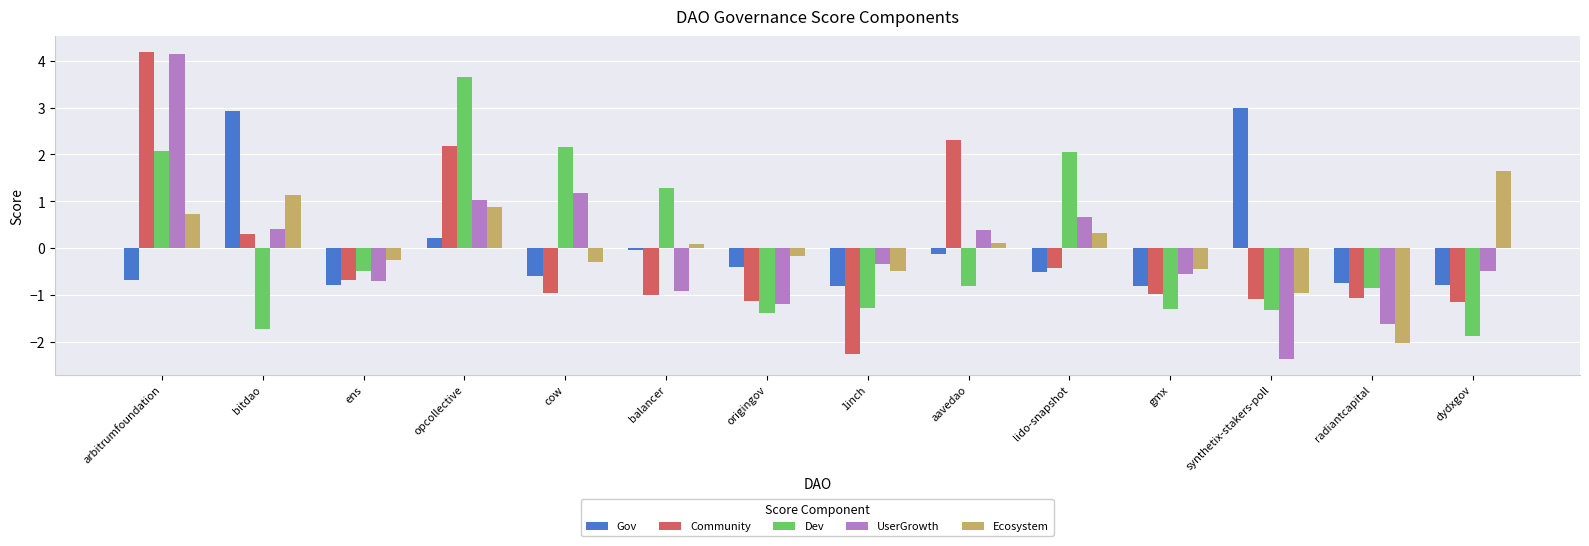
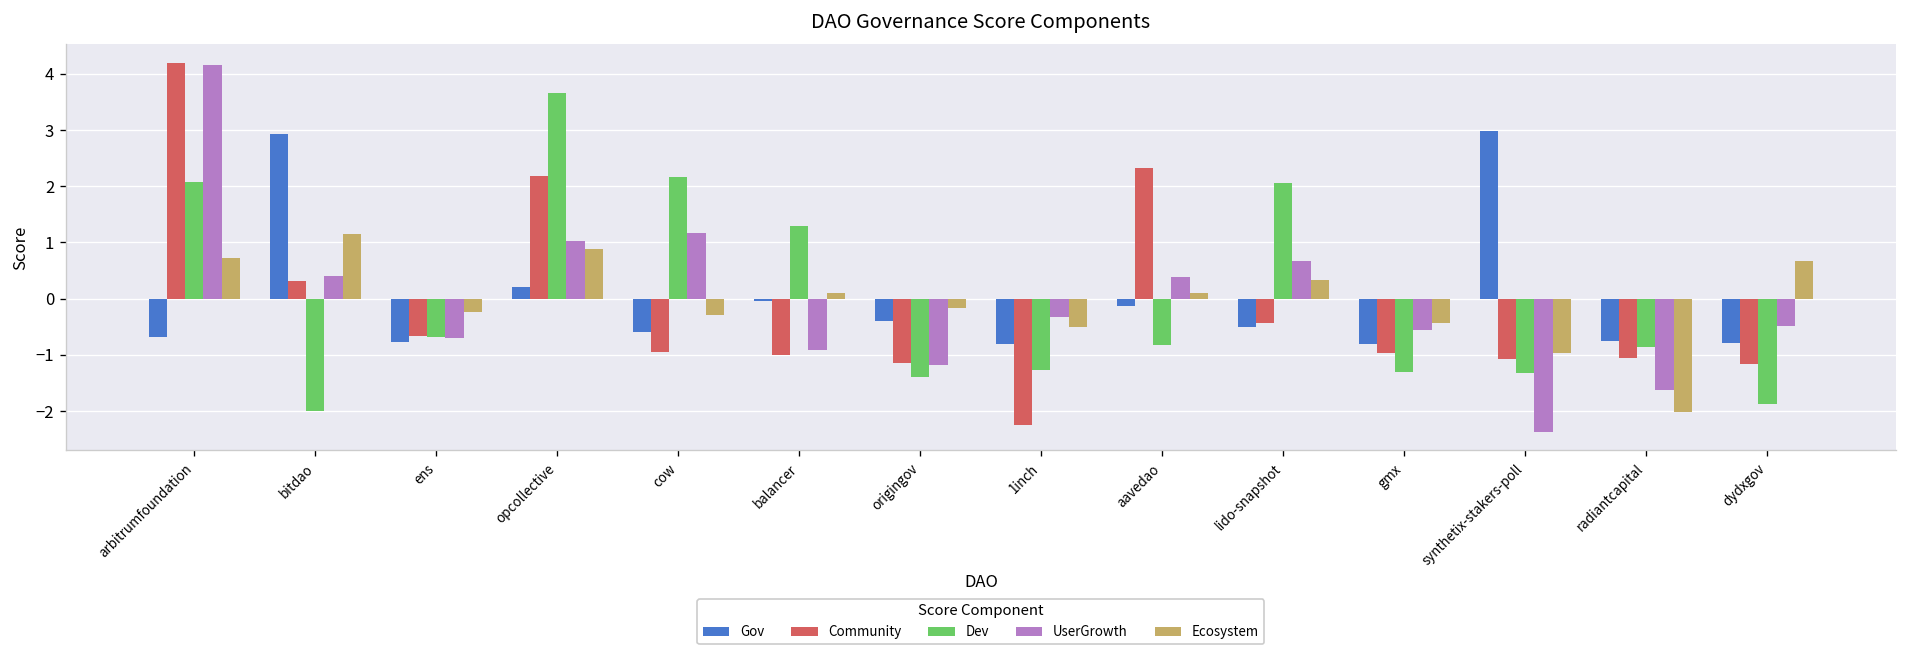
  {
    "Gov": {
      "arbitrumfoundation": -0.7,
      "bitdao": 2.9,
      "ens": -0.8,
      "opcollective": 0.2,
      "cow": -0.6,
      "origingov": -0.4,
      "1inch": -0.8,
      "aavedao": -0.1,
      "lido-snapshot": -0.5,
      "gmx": -0.8,
      "synthetix-stakers-poll": 3.0,
      "radiantcapital": -0.8,
      "dydxgov": -0.8
    },
    "Community": {
      "arbitrumfoundation": 4.2,
      "bitdao": 0.3,
      "ens": -0.7,
      "opcollective": 2.2,
      "cow": -1.0,
      "balancer": -1.0,
      "origingov": -1.1,
      "1inch": -2.2,
      "aavedao": 2.3,
      "lido-snapshot": -0.4,
      "gmx": -1.0,
      "synthetix-stakers-poll": -1.1,
      "radiantcapital": -1.1,
      "dydxgov": -1.2
    },
    "Dev": {
      "arbitrumfoundation": 2.1,
-     "bitdao": -1.7,
-     "ens": -0.5,
+     "bitdao": -2.0,
+     "ens": -0.7,
      "opcollective": 3.7,
      "cow": 2.2,
      "balancer": 1.3,
      "origingov": -1.4,
      "1inch": -1.3,
      "aavedao": -0.8,
      "lido-snapshot": 2.1,
      "gmx": -1.3,
      "synthetix-stakers-poll": -1.3,
      "radiantcapital": -0.9,
      "dydxgov": -1.9
    },
    "UserGrowth": {
      "arbitrumfoundation": 4.2,
      "bitdao": 0.4,
      "ens": -0.7,
      "opcollective": 1.0,
      "cow": 1.2,
      "balancer": -0.9,
      "origingov": -1.2,
      "1inch": -0.3,
      "aavedao": 0.4,
      "lido-snapshot": 0.7,
      "gmx": -0.6,
      "synthetix-stakers-poll": -2.4,
      "radiantcapital": -1.6,
      "dydxgov": -0.5
    },
    "Ecosystem": {
      "arbitrumfoundation": 0.7,
      "bitdao": 1.1,
      "ens": -0.2,
      "opcollective": 0.9,
      "cow": -0.3,
      "balancer": 0.1,
      "origingov": -0.2,
      "1inch": -0.5,
      "aavedao": 0.1,
      "lido-snapshot": 0.3,
      "gmx": -0.4,
      "synthetix-stakers-poll": -1.0,
      "radiantcapital": -2.0,
-     "dydxgov": 1.7
+     "dydxgov": 0.7
    }
  }
